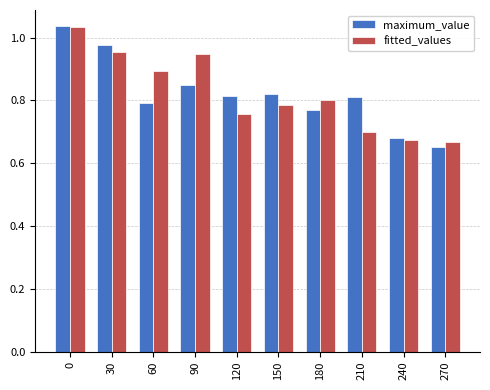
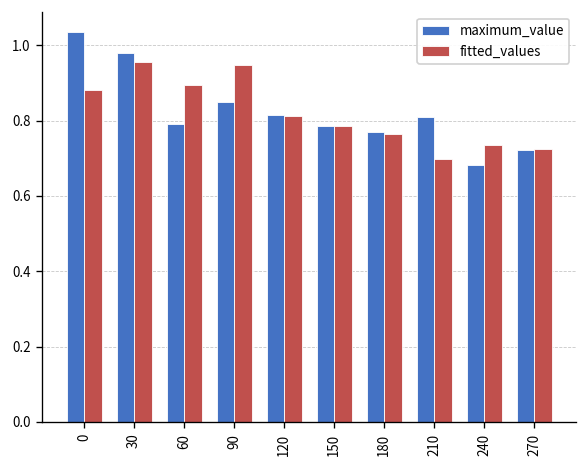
  {
    "maximum_value": {
      "0": 1.04,
      "30": 0.98,
      "60": 0.79,
      "90": 0.85,
      "120": 0.81,
-     "150": 0.82,
+     "150": 0.79,
      "180": 0.77,
      "210": 0.81,
      "240": 0.68,
-     "270": 0.65
+     "270": 0.72
    },
    "fitted_values": {
-     "0": 1.03,
+     "0": 0.88,
      "30": 0.96,
      "60": 0.90,
      "90": 0.95,
-     "120": 0.76,
+     "120": 0.81,
      "150": 0.79,
-     "180": 0.80,
+     "180": 0.76,
      "210": 0.70,
-     "240": 0.67,
-     "270": 0.67
+     "240": 0.73,
+     "270": 0.72
    }
  }
